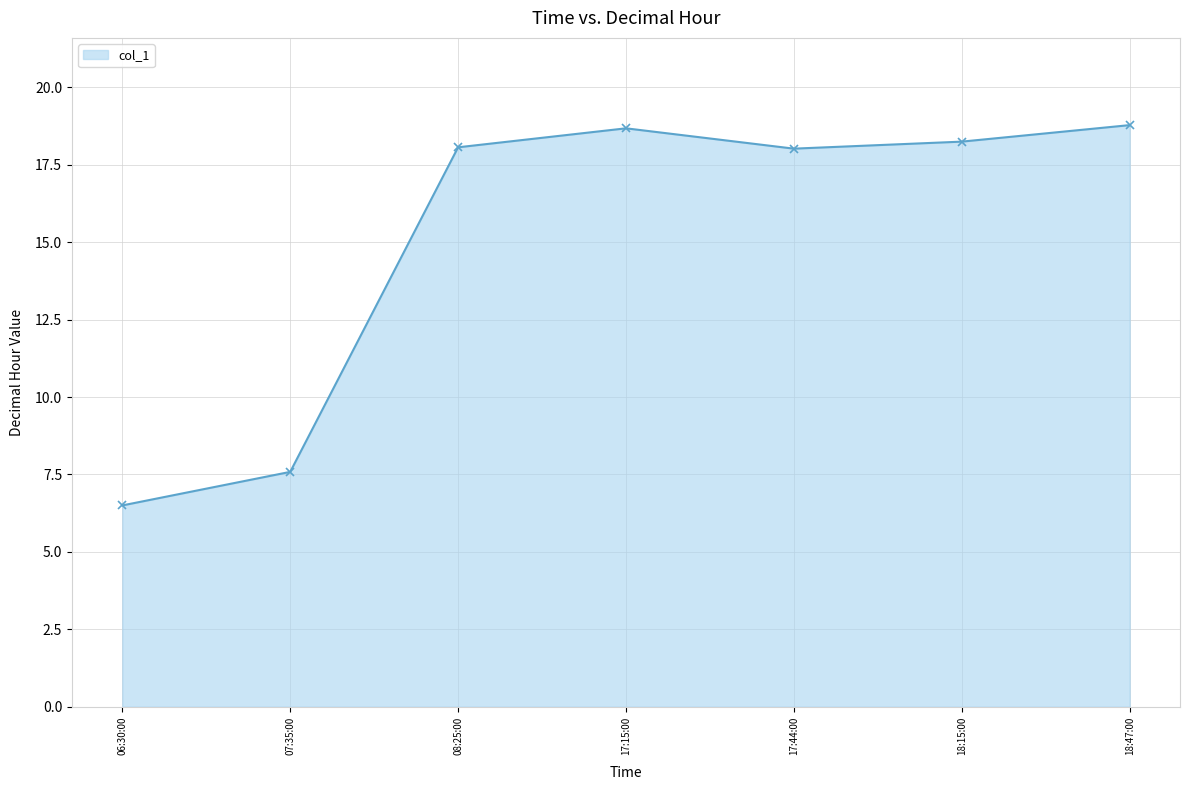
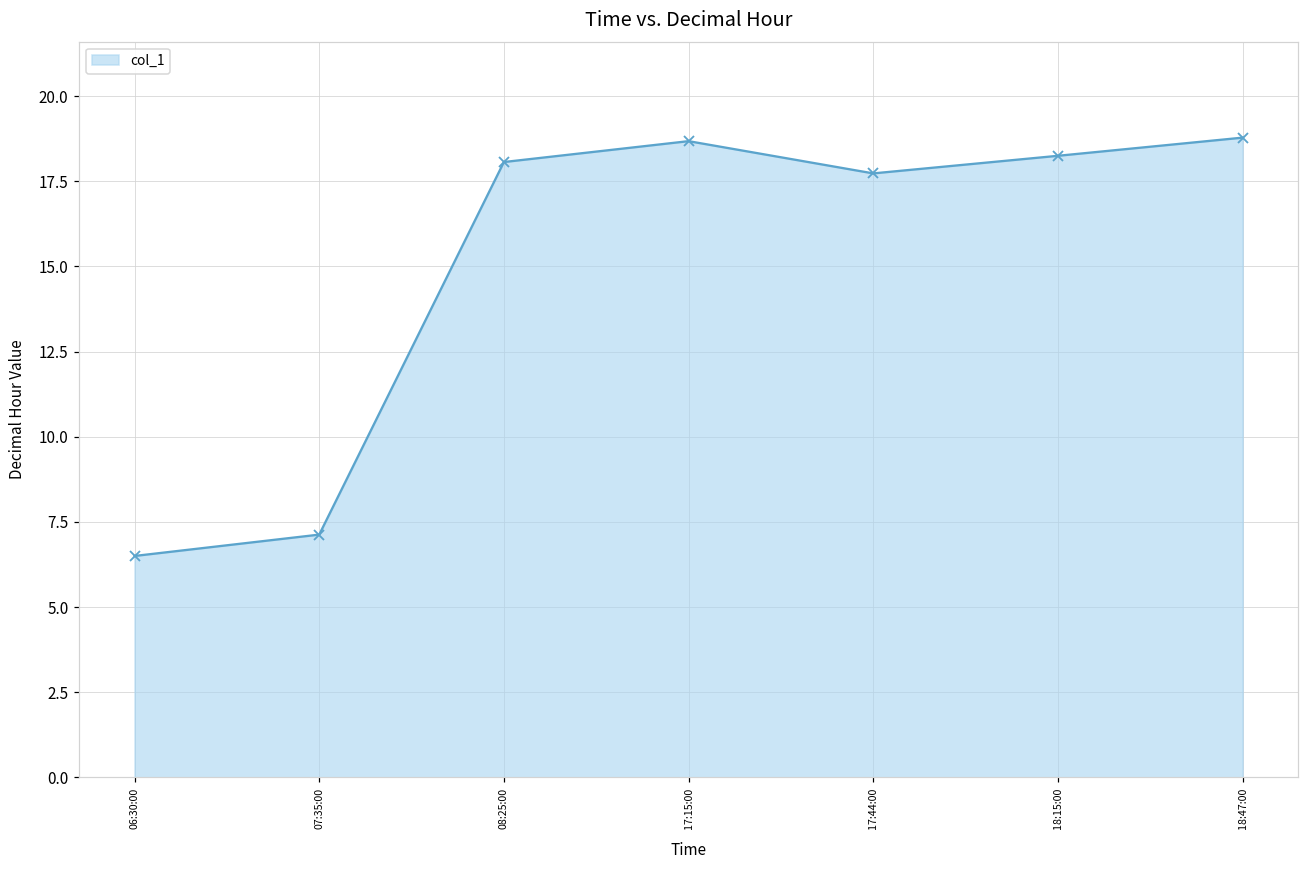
  {
    "06:30:00": 6.5,
-   "07:35:00": 7.6,
+   "07:35:00": 7.1,
    "08:25:00": 18.1,
    "17:15:00": 18.7,
-   "17:44:00": 18.0,
+   "17:44:00": 17.7,
    "18:15:00": 18.3,
    "18:47:00": 18.8
  }
